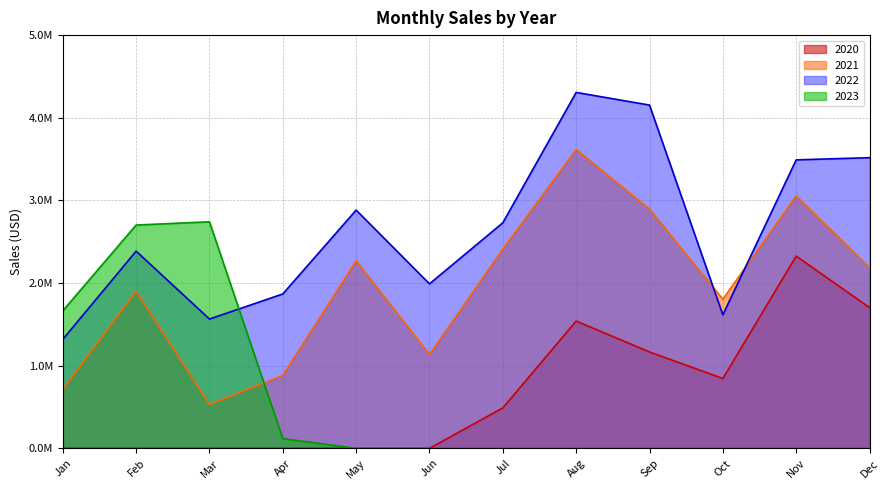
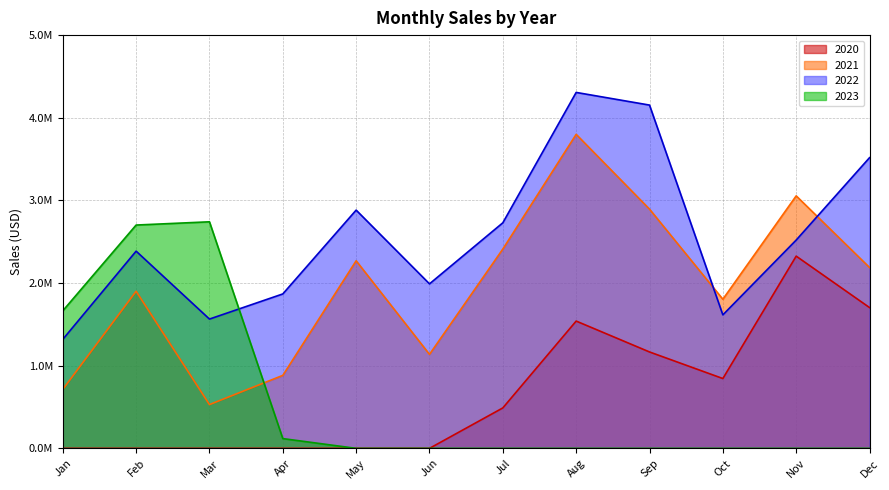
  {
    "2020": {
      "Jan": 0,
      "Feb": 0,
      "Mar": 0,
      "Apr": 0,
      "Jul": 500000,
      "Aug": 1500000,
      "Sep": 1200000,
      "Oct": 800000,
      "Nov": 2300000,
      "Dec": 1700000
    },
    "2021": {
      "Jan": 700000,
      "Feb": 1900000,
      "Mar": 500000,
      "Apr": 900000,
      "May": 2300000,
      "Jun": 1100000,
      "Jul": 2400000,
-     "Aug": 3600000,
+     "Aug": 3800000,
      "Sep": 2900000,
      "Oct": 1800000,
      "Nov": 3100000,
      "Dec": 2200000
    },
    "2022": {
      "Jan": 1300000,
      "Feb": 2400000,
      "Mar": 1600000,
      "Apr": 1900000,
      "May": 2900000,
      "Jun": 2000000,
      "Jul": 2700000,
      "Aug": 4300000,
      "Sep": 4200000,
      "Oct": 1600000,
-     "Nov": 3500000,
+     "Nov": 2500000,
      "Dec": 3500000
    },
    "2023": {
      "Jan": 1700000,
      "Feb": 2700000,
      "Mar": 2700000,
      "Apr": 100000,
      "Jul": 0,
      "Aug": 0,
      "Sep": 0,
      "Oct": 0,
      "Nov": 0,
      "Dec": 0
    }
  }
